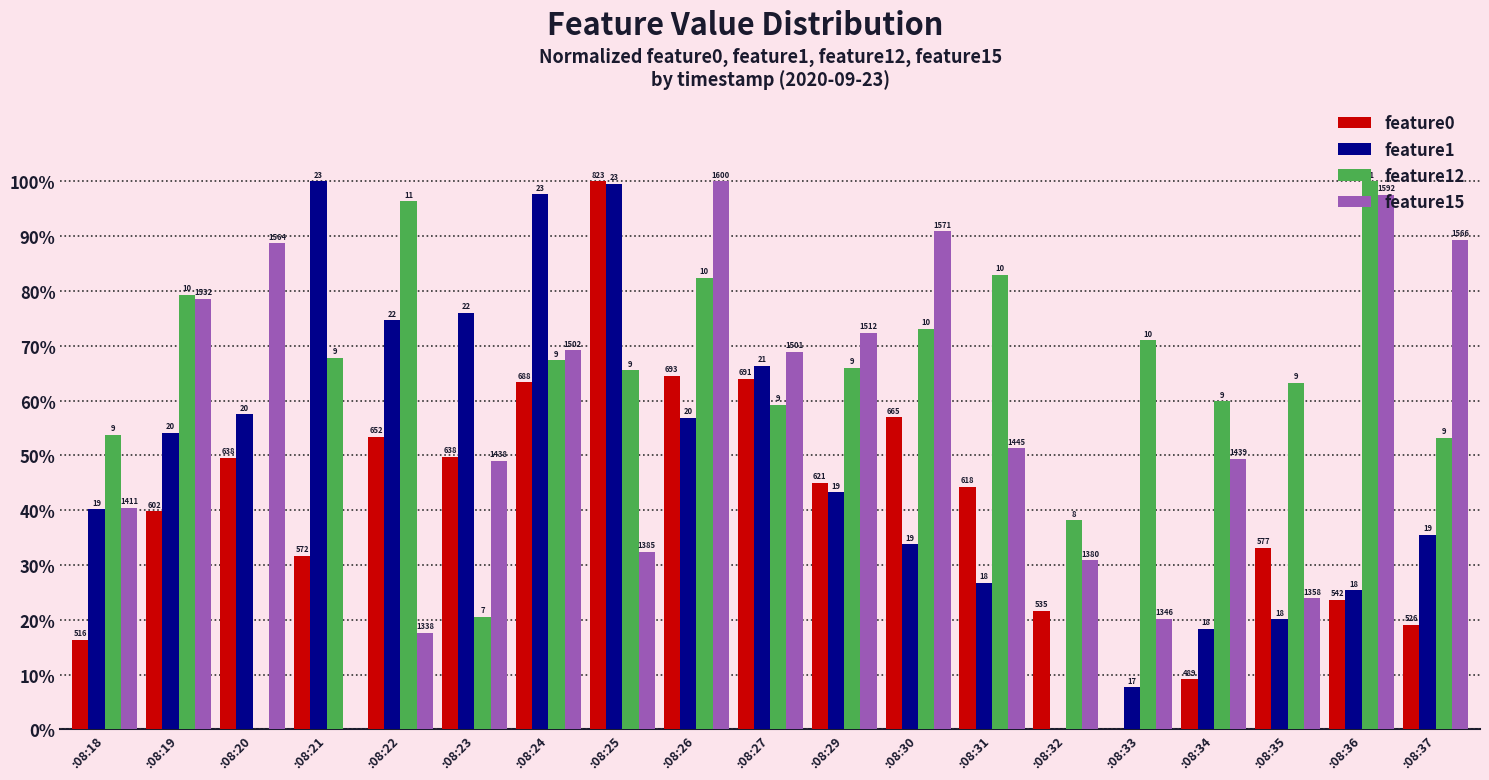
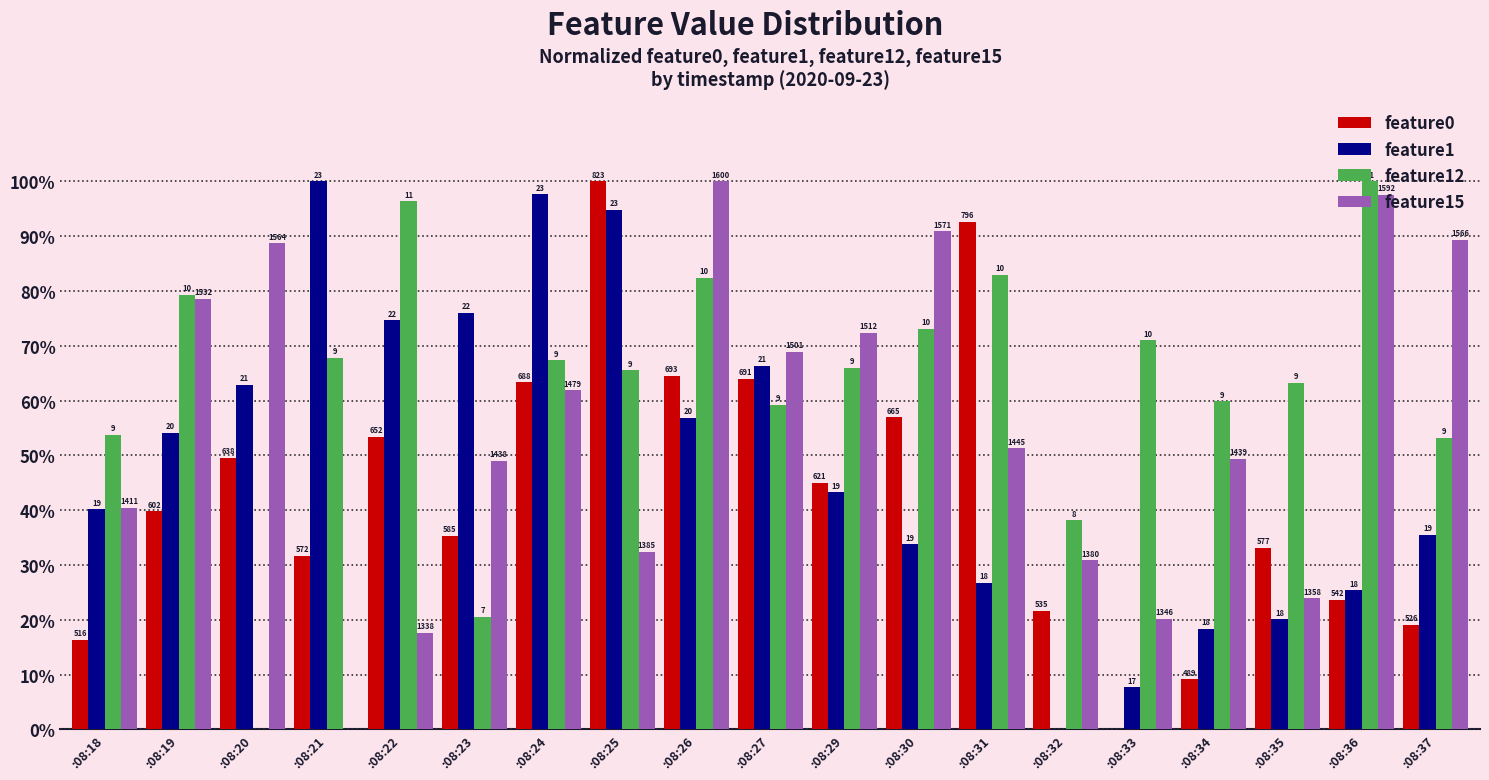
  {
    "feature0": {
-     ":08:23": "638",
-     ":08:31": "618"
+     ":08:23": "585",
+     ":08:31": "796"
    },
    "feature1": {
-     ":08:20": "20",
-     ":08:25": "100%",
+     ":08:20": "21",
+     ":08:25": "95%",
      ":08:34": "18"
    },
    "feature12": {
      ":08:20": "0%"
    },
    "feature15": {
-     ":08:24": "1502"
+     ":08:24": "1479"
    }
  }
